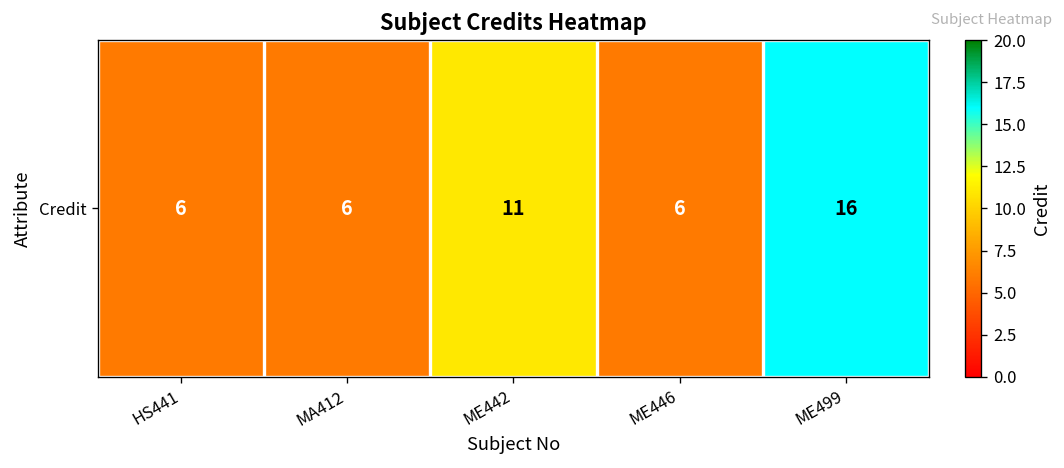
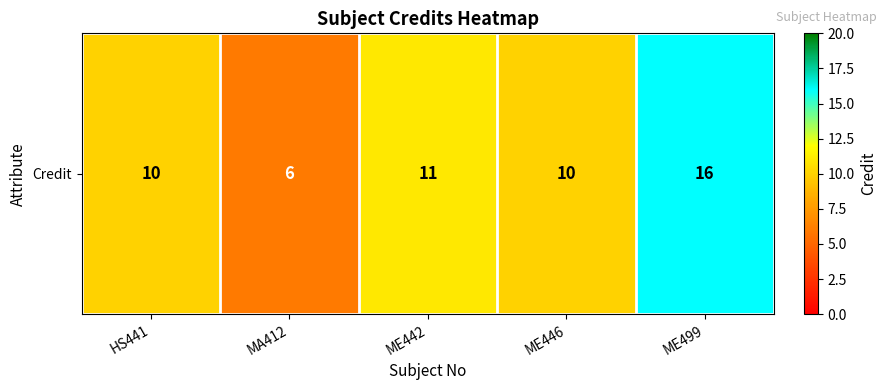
  {
    "Credit": {
-     "HS441": 6,
+     "HS441": 10,
      "MA412": 6,
      "ME442": 11,
-     "ME446": 6,
+     "ME446": 10,
      "ME499": 16
    }
  }
